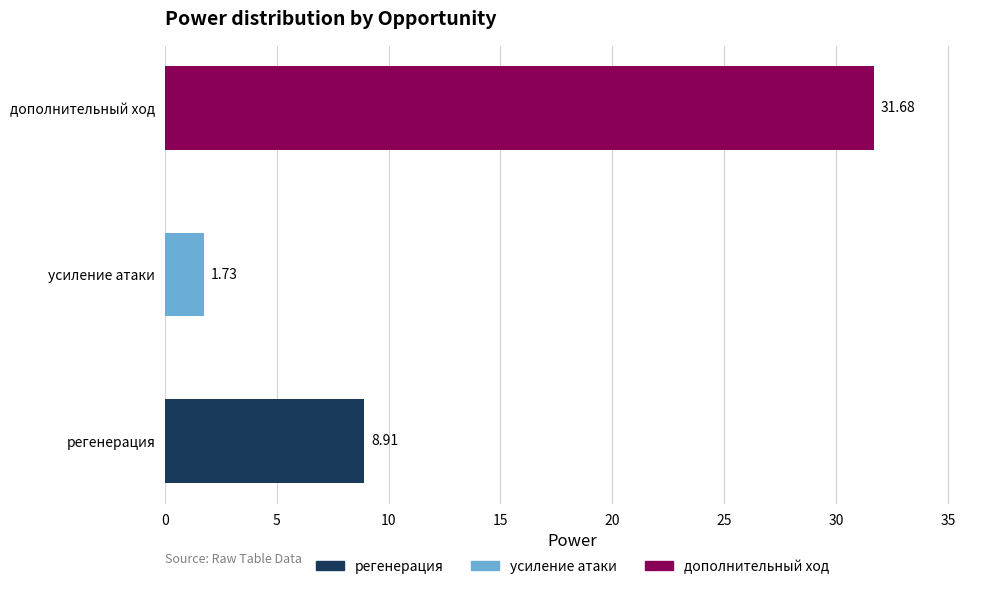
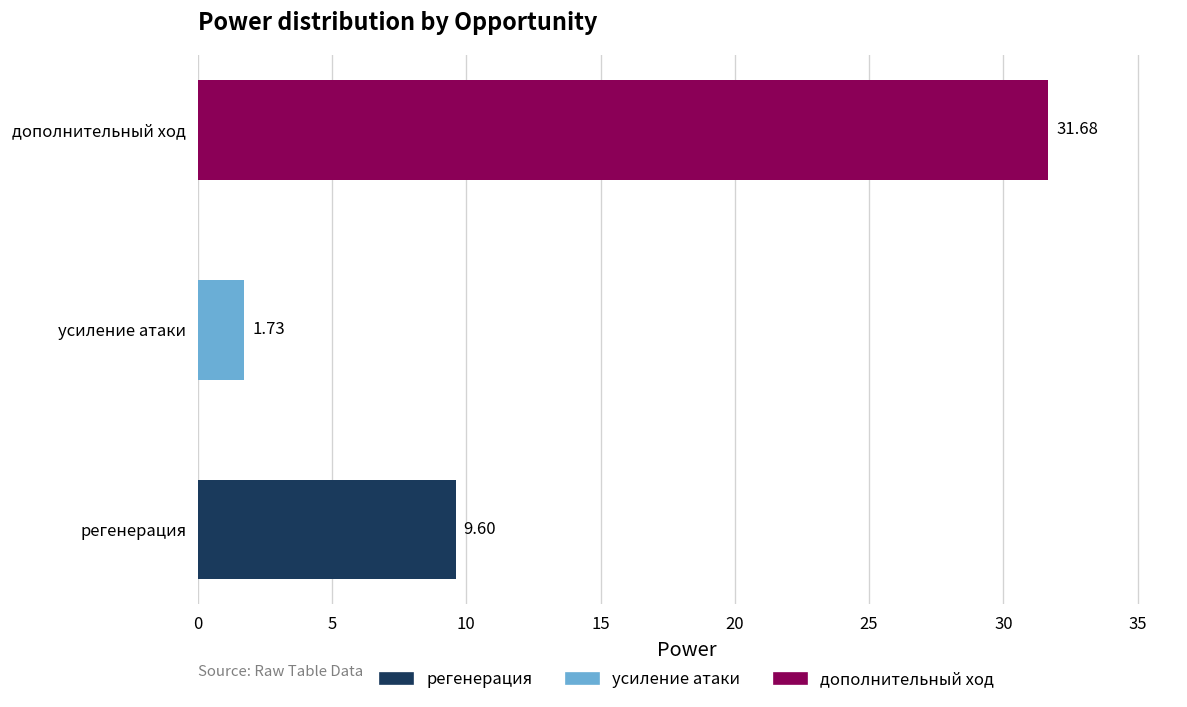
  {
    "дополнительный ход": 31.68,
    "усиление атаки": 1.73,
-   "регенерация": 8.91
+   "регенерация": 9.60
  }
